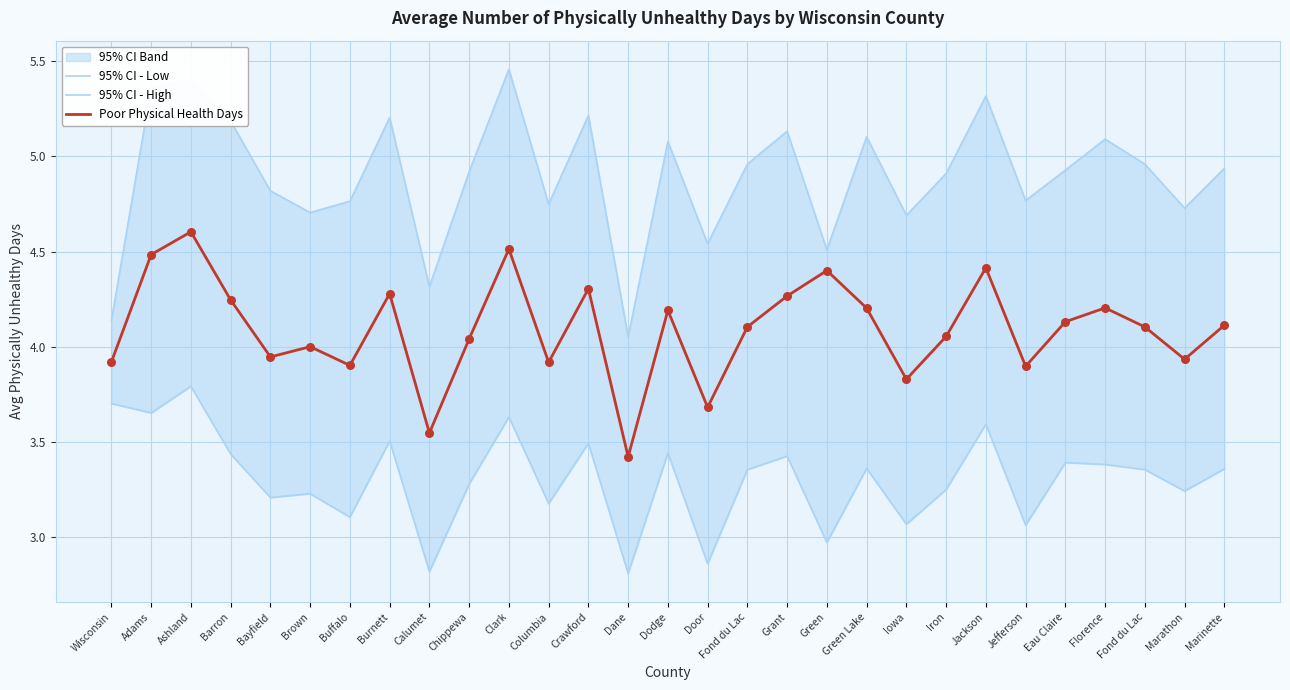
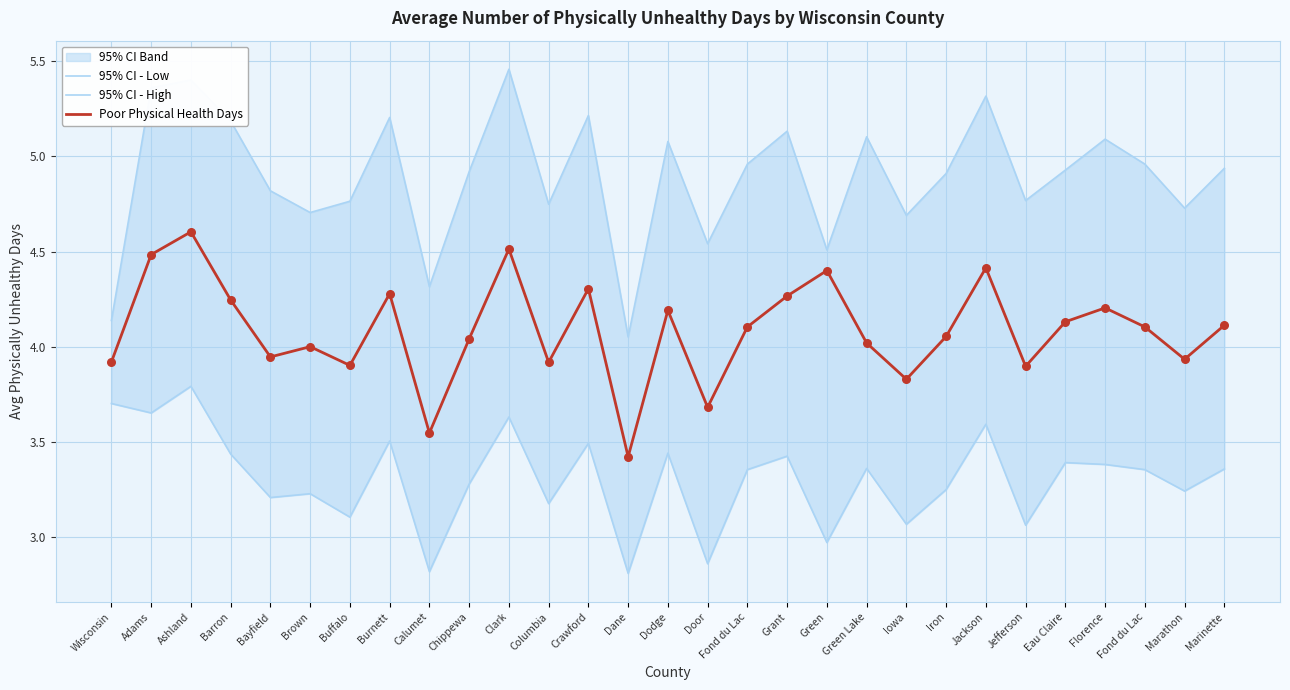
  {
    "Poor Physical Health Days": {
      "Wisconsin": 3.92,
      "Adams": 4.49,
      "Ashland": 4.60,
      "Barron": 4.25,
      "Bayfield": 3.95,
      "Brown": 4.00,
      "Buffalo": 3.90,
      "Burnett": 4.28,
      "Calumet": 3.55,
      "Chippewa": 4.04,
      "Clark": 4.51,
      "Columbia": 3.92,
      "Crawford": 4.31,
      "Dane": 3.42,
      "Dodge": 4.19,
      "Door": 3.68,
      "Grant": 4.27,
      "Green": 4.40,
-     "Green Lake": 4.20,
+     "Green Lake": 4.02,
      "Iowa": 3.83,
      "Iron": 4.06,
      "Jackson": 4.42,
      "Jefferson": 3.90,
      "Eau Claire": 4.13,
      "Florence": 4.21,
      "Marathon": 3.94,
      "Marinette": 4.11
    }
  }
